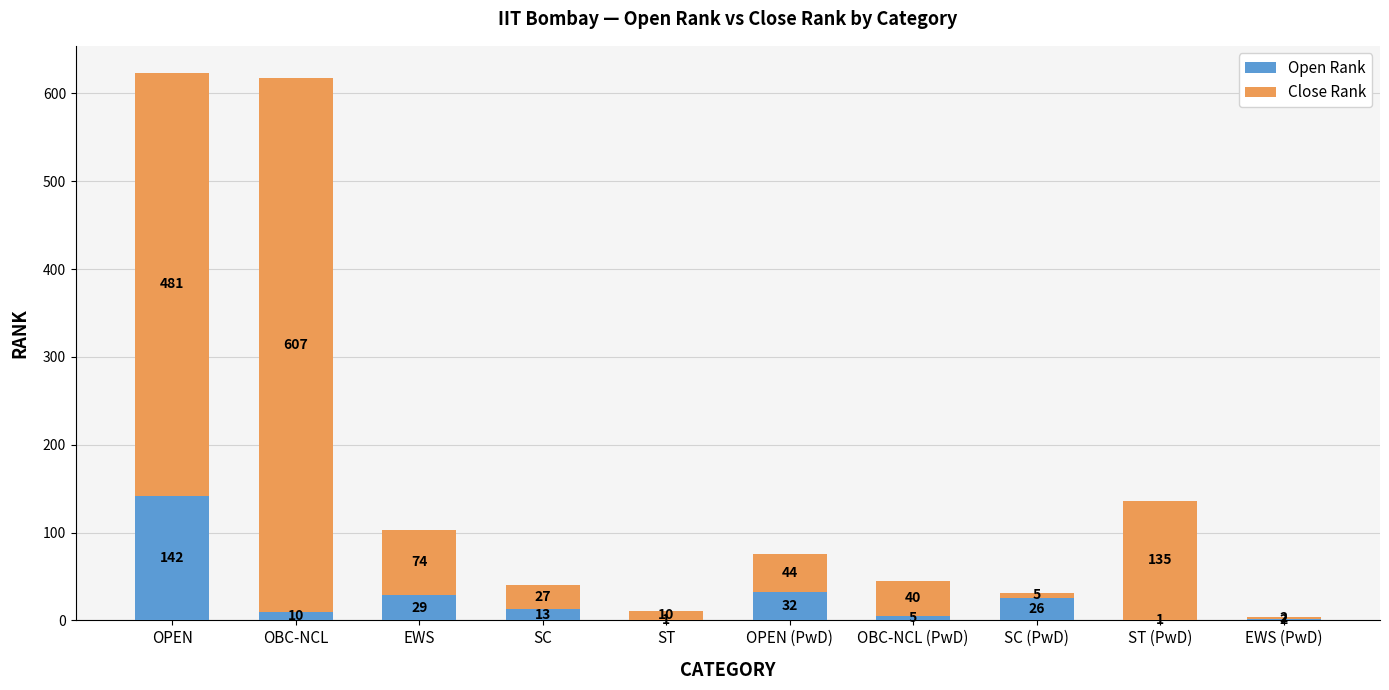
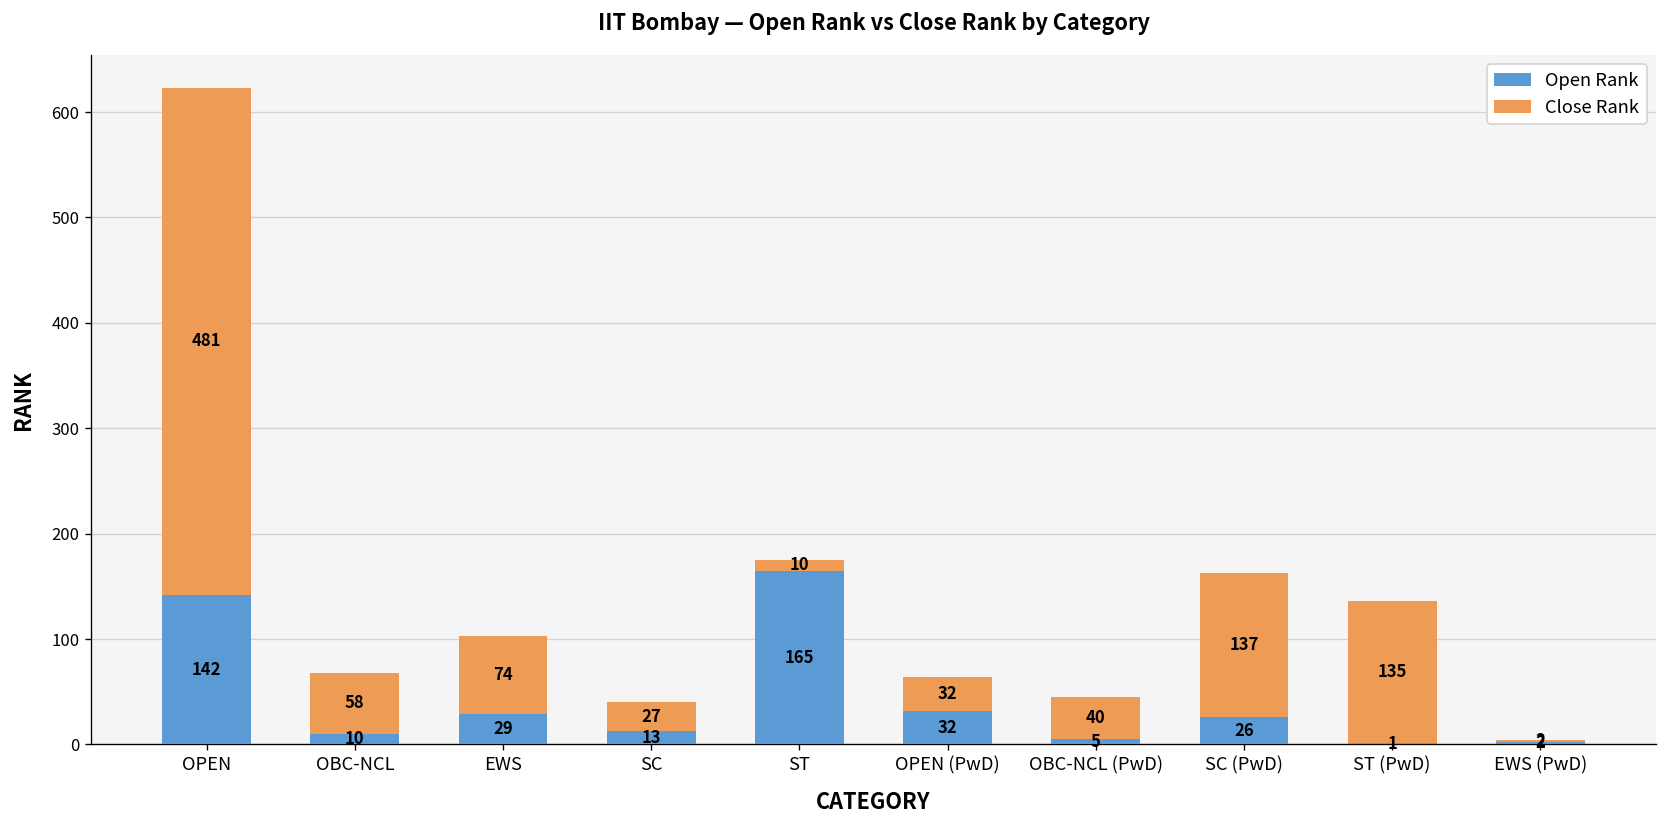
  {
    "Open Rank": {
      "OPEN": 142,
      "OBC-NCL": 10,
      "EWS": 29,
      "SC": 13,
-     "ST": 1,
+     "ST": 165,
      "OPEN (PwD)": 32,
      "OBC-NCL (PwD)": 5,
      "SC (PwD)": 26,
      "ST (PwD)": 1
    },
    "Close Rank": {
      "OPEN": 481,
-     "OBC-NCL": 607,
+     "OBC-NCL": 58,
      "EWS": 74,
      "SC": 27,
      "ST": 10,
-     "OPEN (PwD)": 44,
+     "OPEN (PwD)": 32,
      "OBC-NCL (PwD)": 40,
-     "SC (PwD)": 5,
+     "SC (PwD)": 137,
      "ST (PwD)": 135
    }
  }
